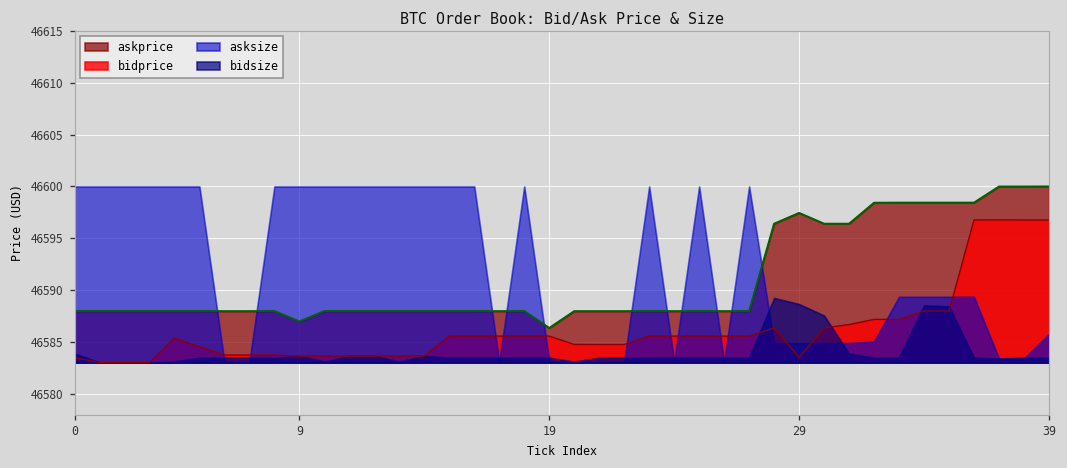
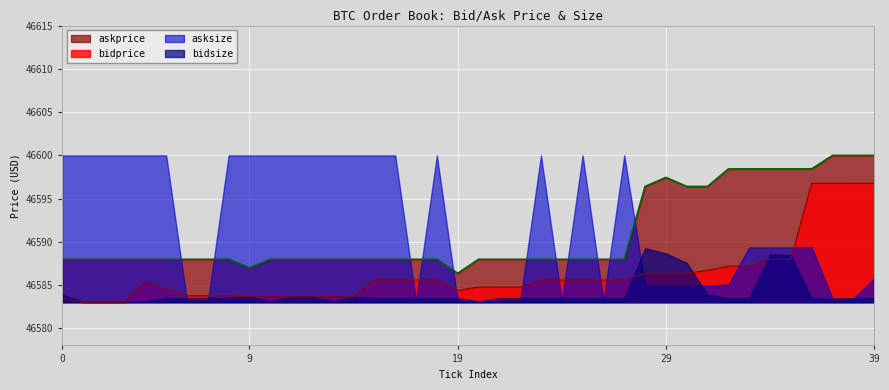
  {
    "askprice": {
      "0": 46588,
      "9": 46587,
      "19": 46586,
      "29": 46597,
      "39": 46600
    },
    "bidprice": {
      "0": 46584,
-     "19": 46586,
-     "29": 46584,
+     "19": 46584,
+     "29": 46586,
      "39": 46597
    },
    "asksize": {
      "0": 46600,
      "9": 46600,
      "29": 46585,
      "39": 46586
    },
    "bidsize": {
      "0": 46584,
      "19": 46584,
      "29": 46589,
      "39": 46584
    }
  }
